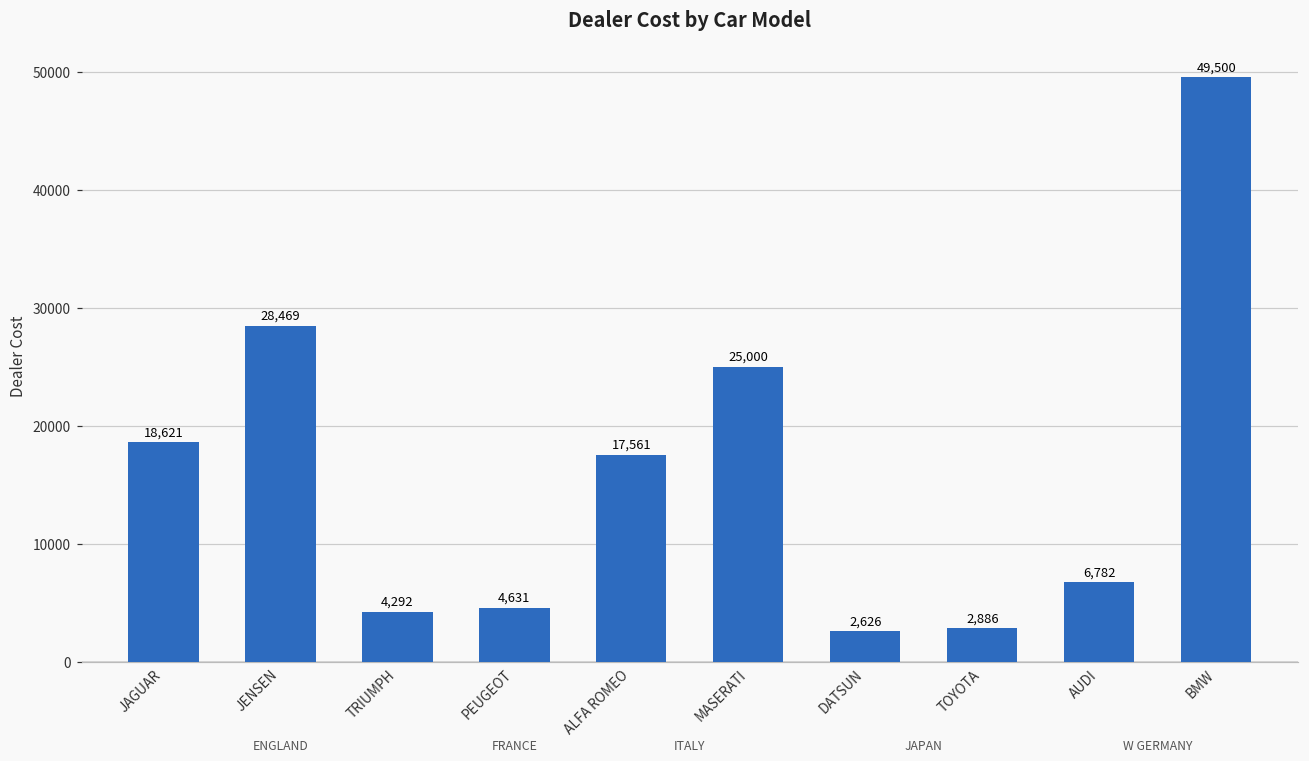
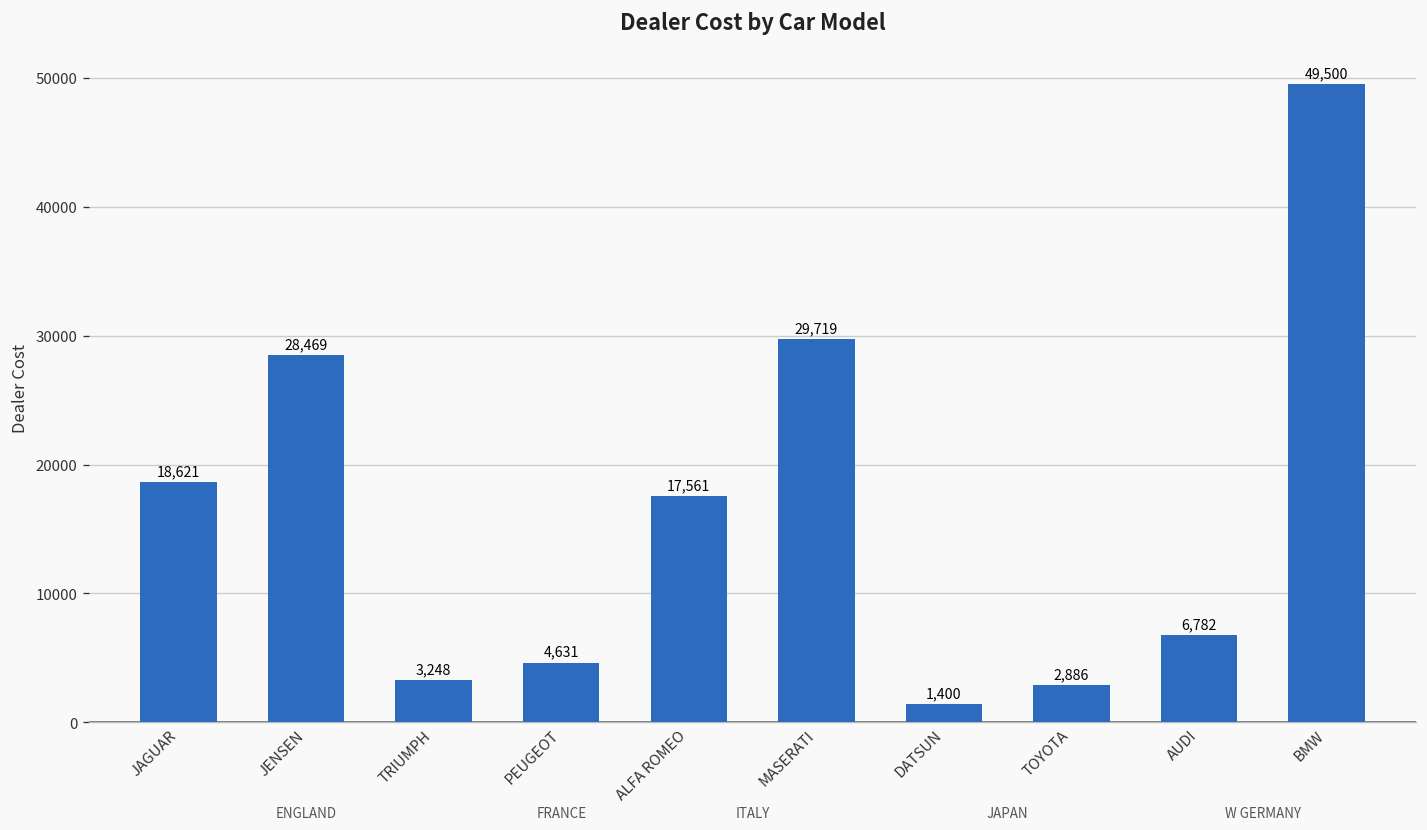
  {
    "JAGUAR": "18,621",
    "JENSEN": "28,469",
-   "TRIUMPH": "4,292",
+   "TRIUMPH": "3,248",
    "PEUGEOT": "4,631",
    "ALFA ROMEO": "17,561",
-   "MASERATI": "25,000",
-   "DATSUN": "2,626",
+   "MASERATI": "29,719",
+   "DATSUN": "1,400",
    "TOYOTA": "2,886",
    "AUDI": "6,782",
    "BMW": "49,500"
  }
